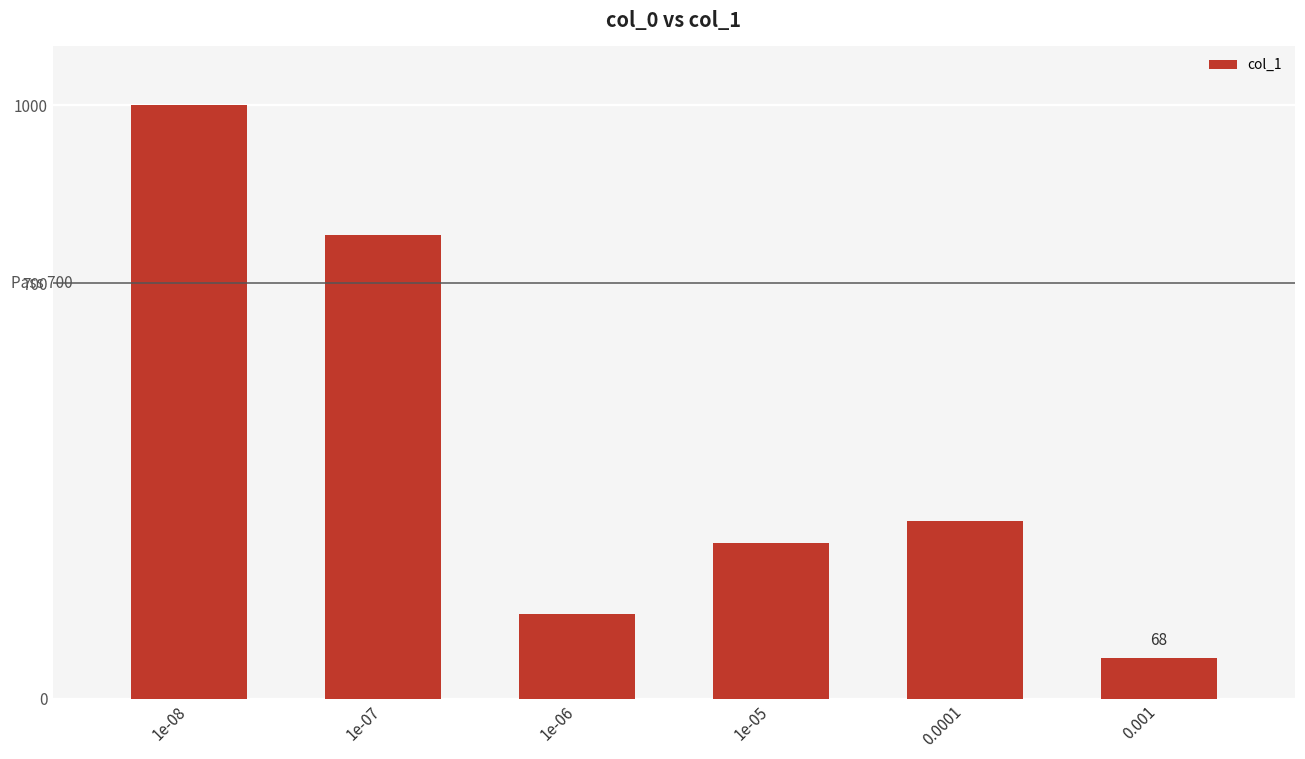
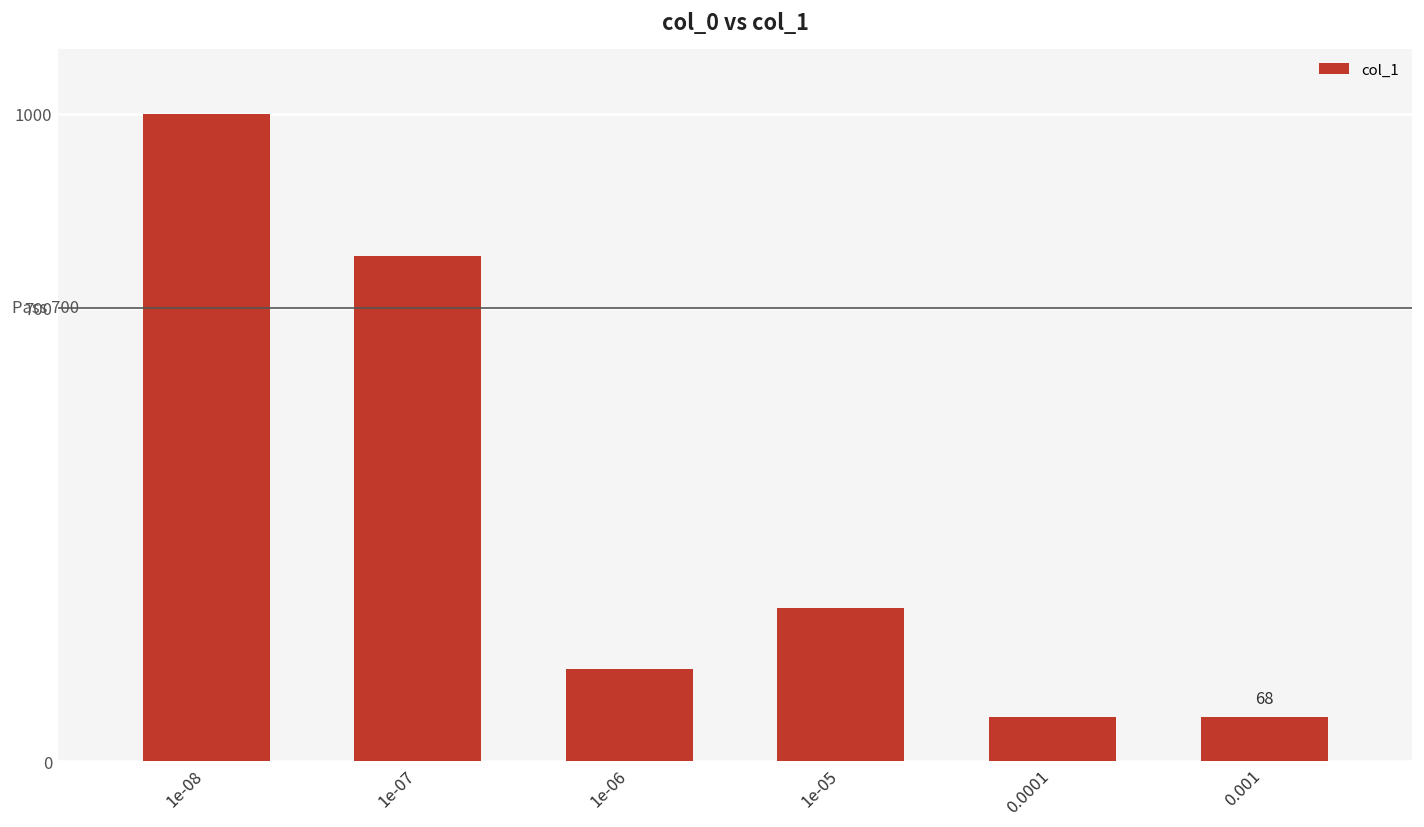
  {
    "1e-08": 1000,
    "1e-07": 780,
    "1e-06": 140,
-   "1e-05": 260,
-   "0.0001": 300
+   "1e-05": 240,
+   "0.0001": 70
  }
